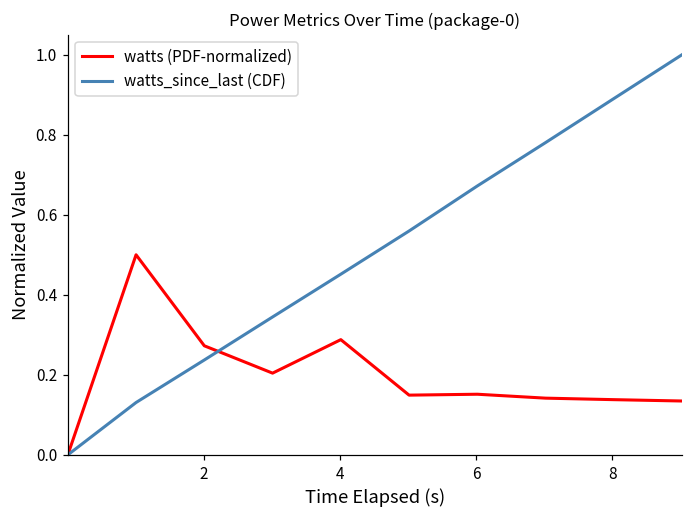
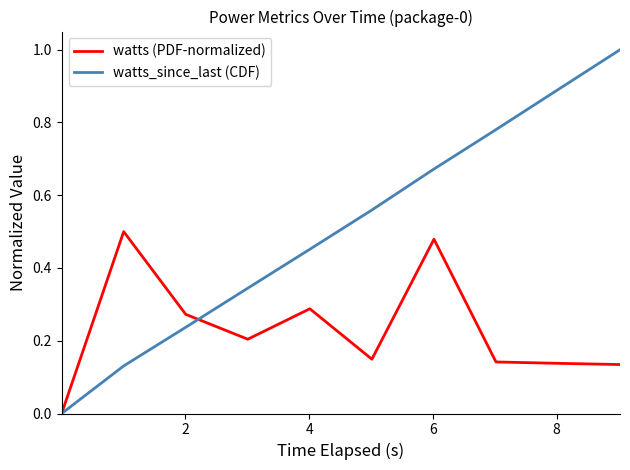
  {
    "watts (PDF-normalized)": {
      "2": 0.27,
      "4": 0.29,
-     "6": 0.15
+     "6": 0.48
    },
    "watts_since_last (CDF)": {
      "2": 0.24,
      "4": 0.45,
      "6": 0.67
    }
  }
